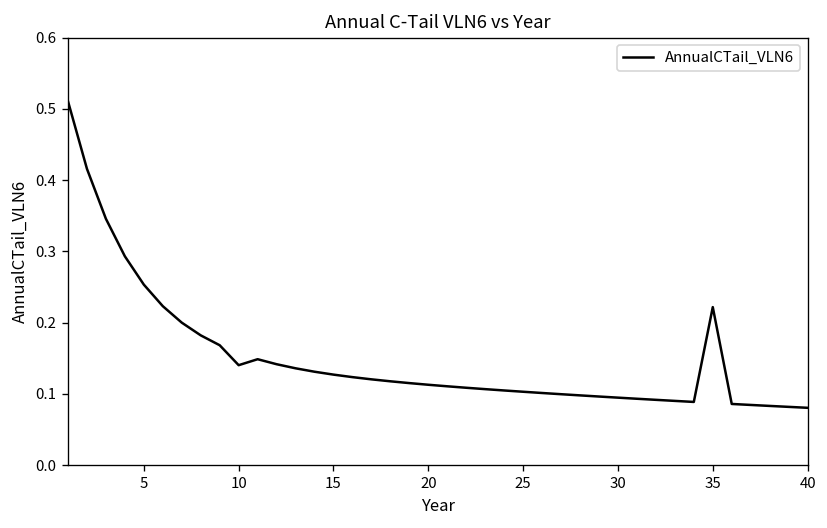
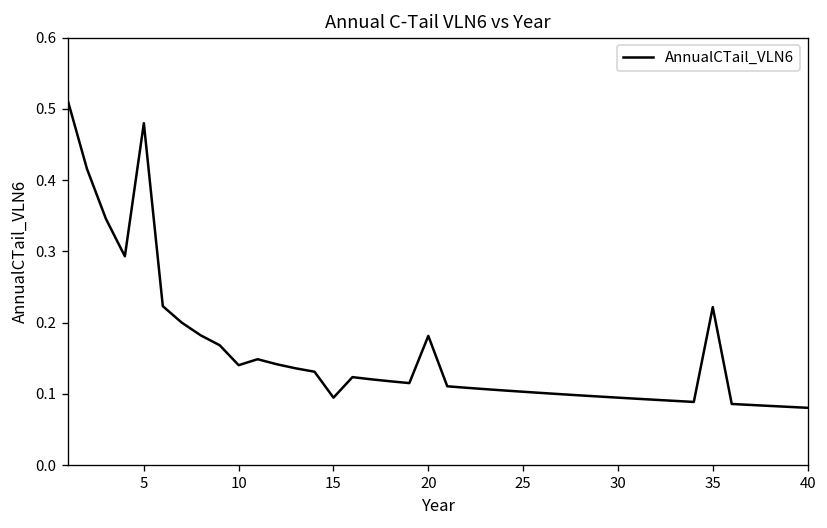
  {
-   "5": 0.25,
+   "5": 0.48,
    "10": 0.14,
-   "15": 0.13,
-   "20": 0.11,
+   "15": 0.09,
+   "20": 0.18,
    "25": 0.10,
    "30": 0.09,
    "35": 0.22,
    "40": 0.08
  }
